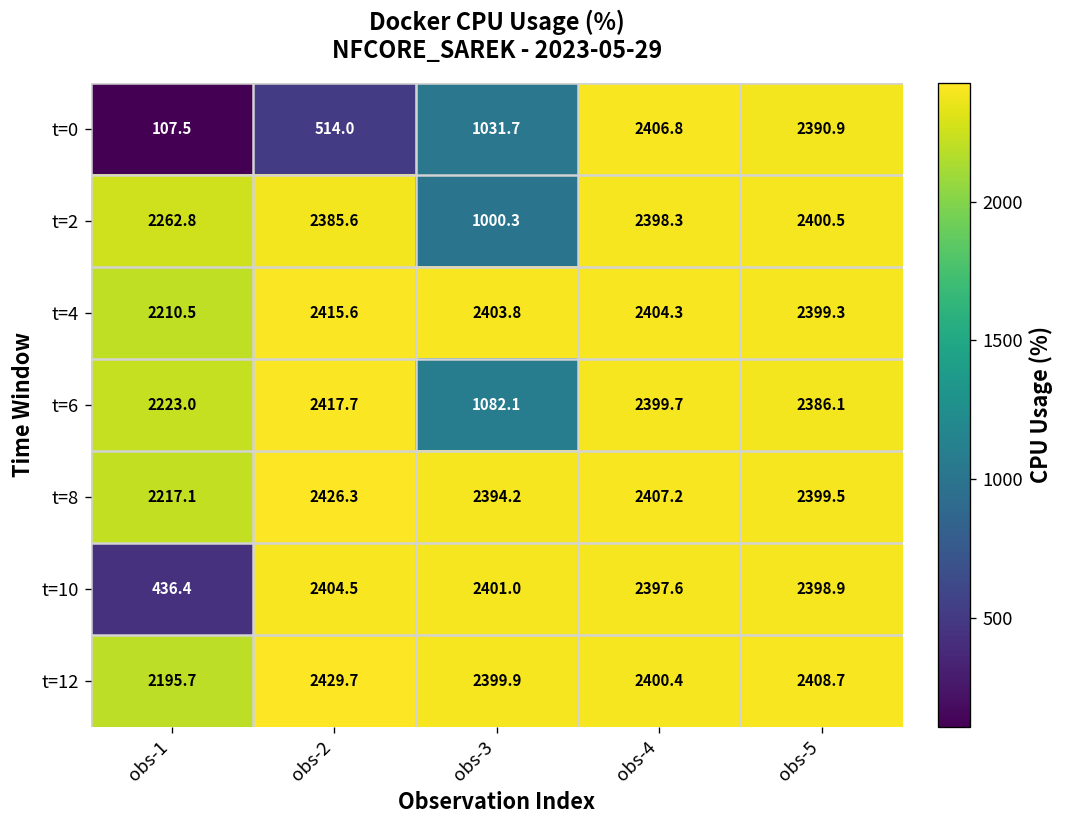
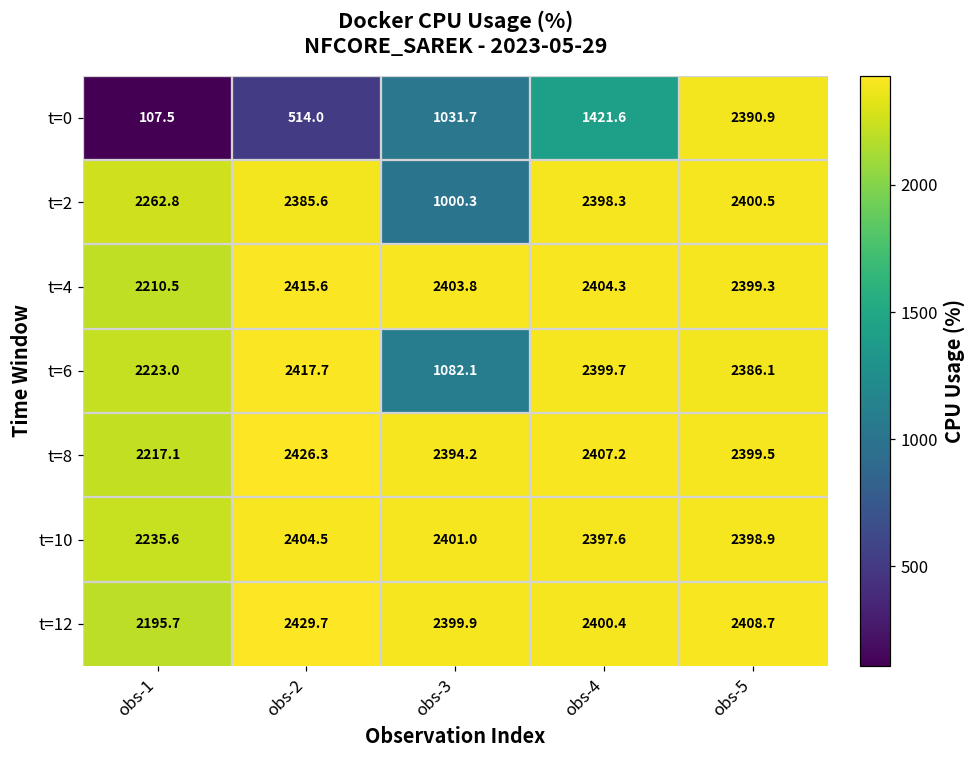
  {
    "t=0": {
      "obs-1": 107.5,
      "obs-2": 514.0,
      "obs-3": 1031.7,
-     "obs-4": 2406.8,
+     "obs-4": 1421.6,
      "obs-5": 2390.9
    },
    "t=2": {
      "obs-1": 2262.8,
      "obs-2": 2385.6,
      "obs-3": 1000.3,
      "obs-4": 2398.3,
      "obs-5": 2400.5
    },
    "t=4": {
      "obs-1": 2210.5,
      "obs-2": 2415.6,
      "obs-3": 2403.8,
      "obs-4": 2404.3,
      "obs-5": 2399.3
    },
    "t=6": {
      "obs-1": 2223.0,
      "obs-2": 2417.7,
      "obs-3": 1082.1,
      "obs-4": 2399.7,
      "obs-5": 2386.1
    },
    "t=8": {
      "obs-1": 2217.1,
      "obs-2": 2426.3,
      "obs-3": 2394.2,
      "obs-4": 2407.2,
      "obs-5": 2399.5
    },
    "t=10": {
-     "obs-1": 436.4,
+     "obs-1": 2235.6,
      "obs-2": 2404.5,
      "obs-3": 2401.0,
      "obs-4": 2397.6,
      "obs-5": 2398.9
    },
    "t=12": {
      "obs-1": 2195.7,
      "obs-2": 2429.7,
      "obs-3": 2399.9,
      "obs-4": 2400.4,
      "obs-5": 2408.7
    }
  }
